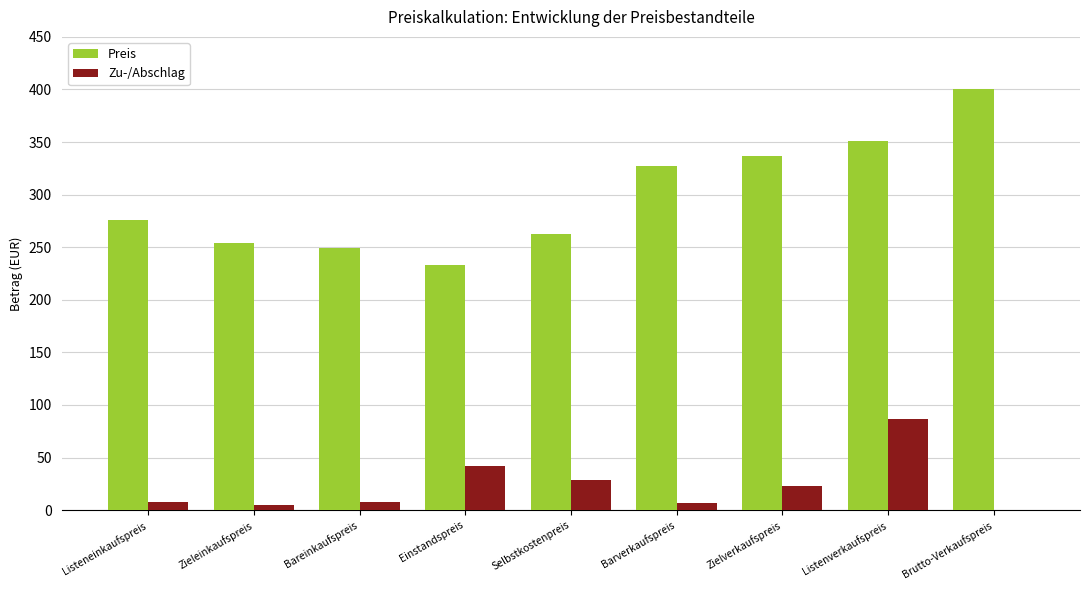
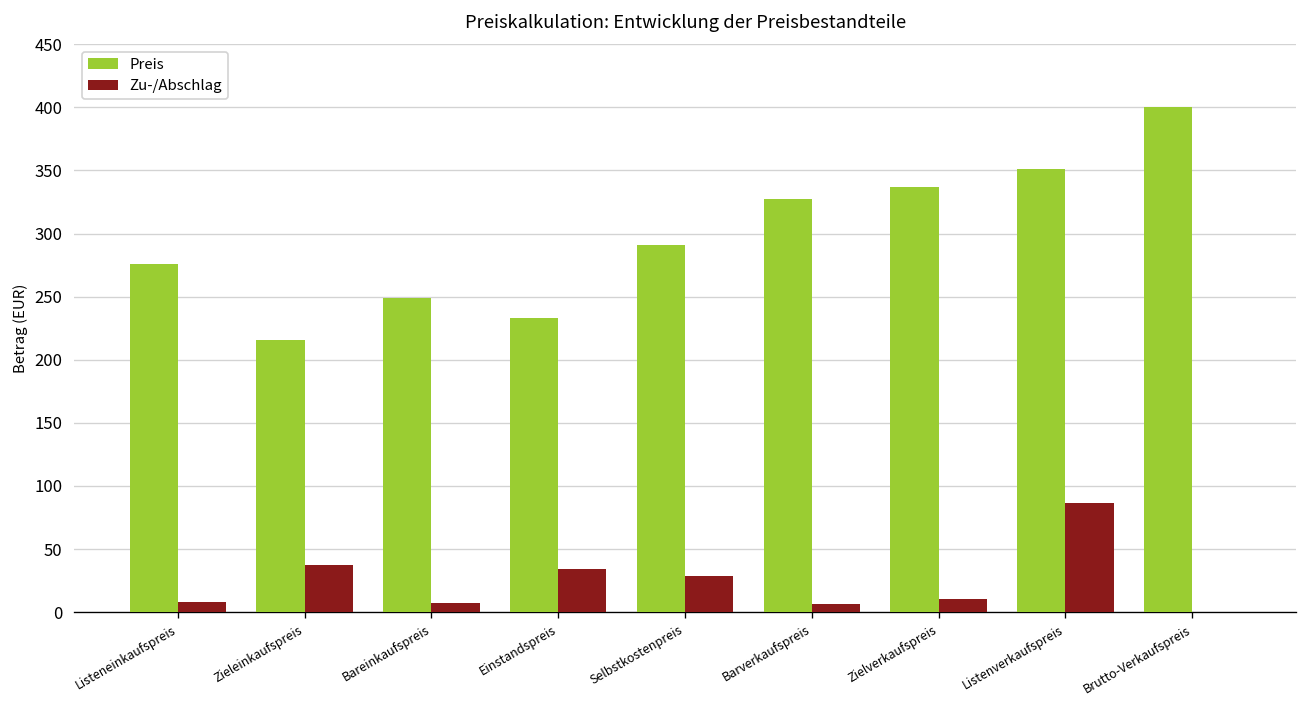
  {
    "Preis": {
      "Listeneinkaufspreis": 276,
-     "Zieleinkaufspreis": 254,
+     "Zieleinkaufspreis": 216,
      "Bareinkaufspreis": 249,
      "Einstandspreis": 233,
-     "Selbstkostenpreis": 262,
+     "Selbstkostenpreis": 291,
      "Barverkaufspreis": 328,
      "Zielverkaufspreis": 337,
      "Listenverkaufspreis": 351,
      "Brutto-Verkaufspreis": 400
    },
    "Zu-/Abschlag": {
      "Listeneinkaufspreis": 8,
-     "Zieleinkaufspreis": 5,
+     "Zieleinkaufspreis": 38,
      "Bareinkaufspreis": 7,
-     "Einstandspreis": 42,
+     "Einstandspreis": 34,
      "Selbstkostenpreis": 29,
      "Barverkaufspreis": 7,
-     "Zielverkaufspreis": 23,
+     "Zielverkaufspreis": 10,
      "Listenverkaufspreis": 87,
      "Brutto-Verkaufspreis": 0
    }
  }
